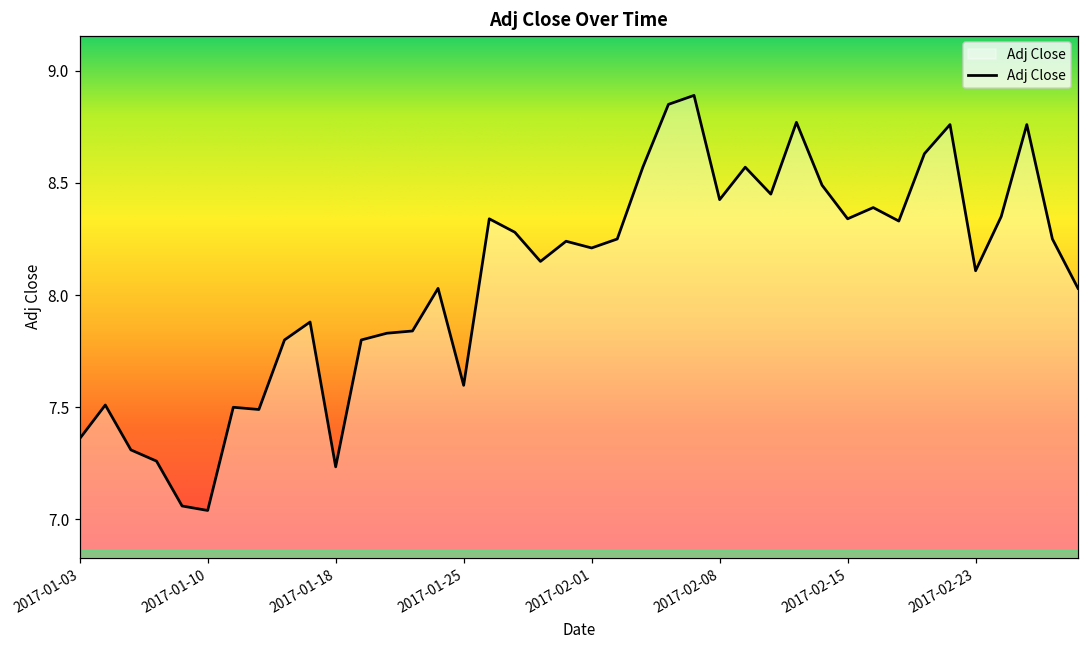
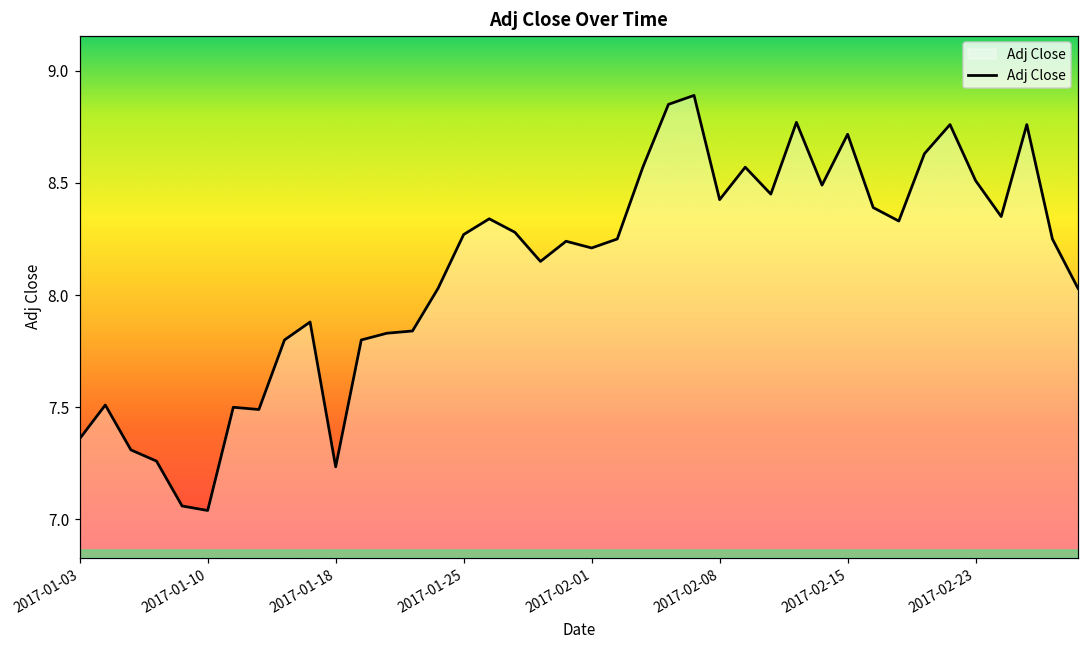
  {
    "2017-01-03": 7.36,
    "2017-01-10": 7.04,
    "2017-01-18": 7.23,
-   "2017-01-25": 7.60,
+   "2017-01-25": 8.27,
    "2017-02-01": 8.21,
    "2017-02-08": 8.43,
-   "2017-02-15": 8.34,
-   "2017-02-23": 8.11
+   "2017-02-15": 8.72,
+   "2017-02-23": 8.51
  }
